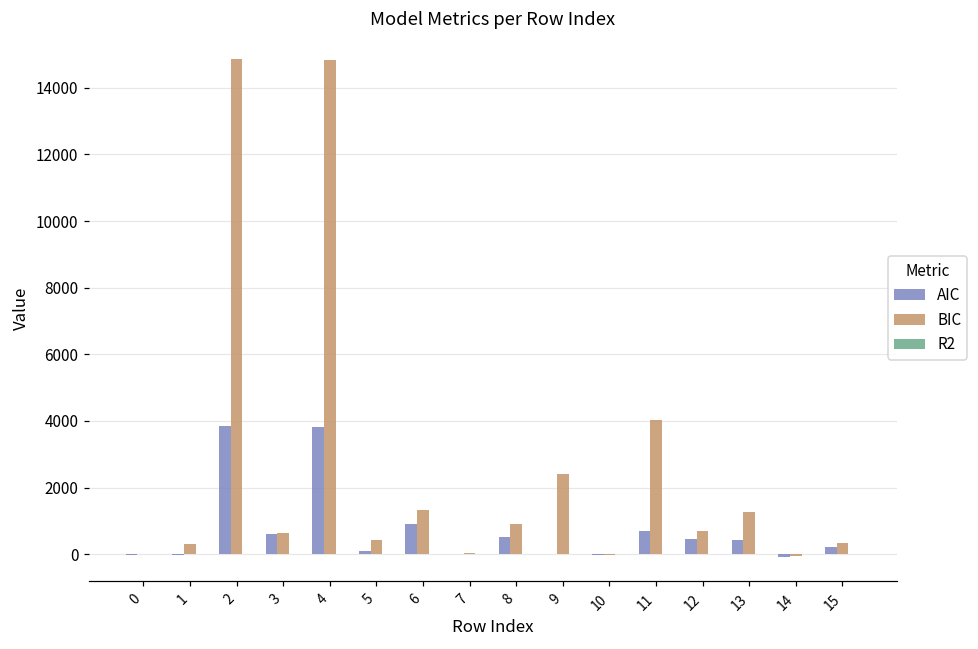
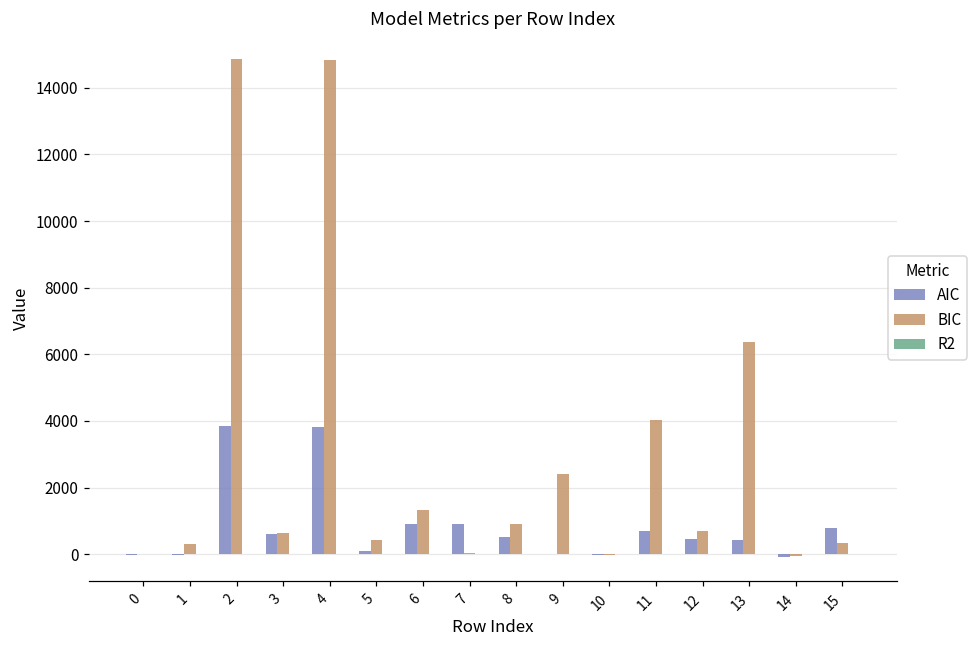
  {
    "AIC": {
      "2": 3800,
      "3": 600,
      "4": 3800,
      "5": 100,
      "6": 900,
-     "7": 0,
+     "7": 900,
      "8": 500,
      "11": 700,
      "12": 500,
      "13": 400,
-     "15": 200
+     "15": 800
    },
    "BIC": {
      "1": 300,
      "2": 14900,
      "3": 600,
      "4": 14800,
      "5": 400,
      "6": 1300,
      "8": 900,
      "9": 2400,
      "11": 4000,
      "12": 700,
-     "13": 1300,
+     "13": 6400,
      "15": 300
    }
  }
